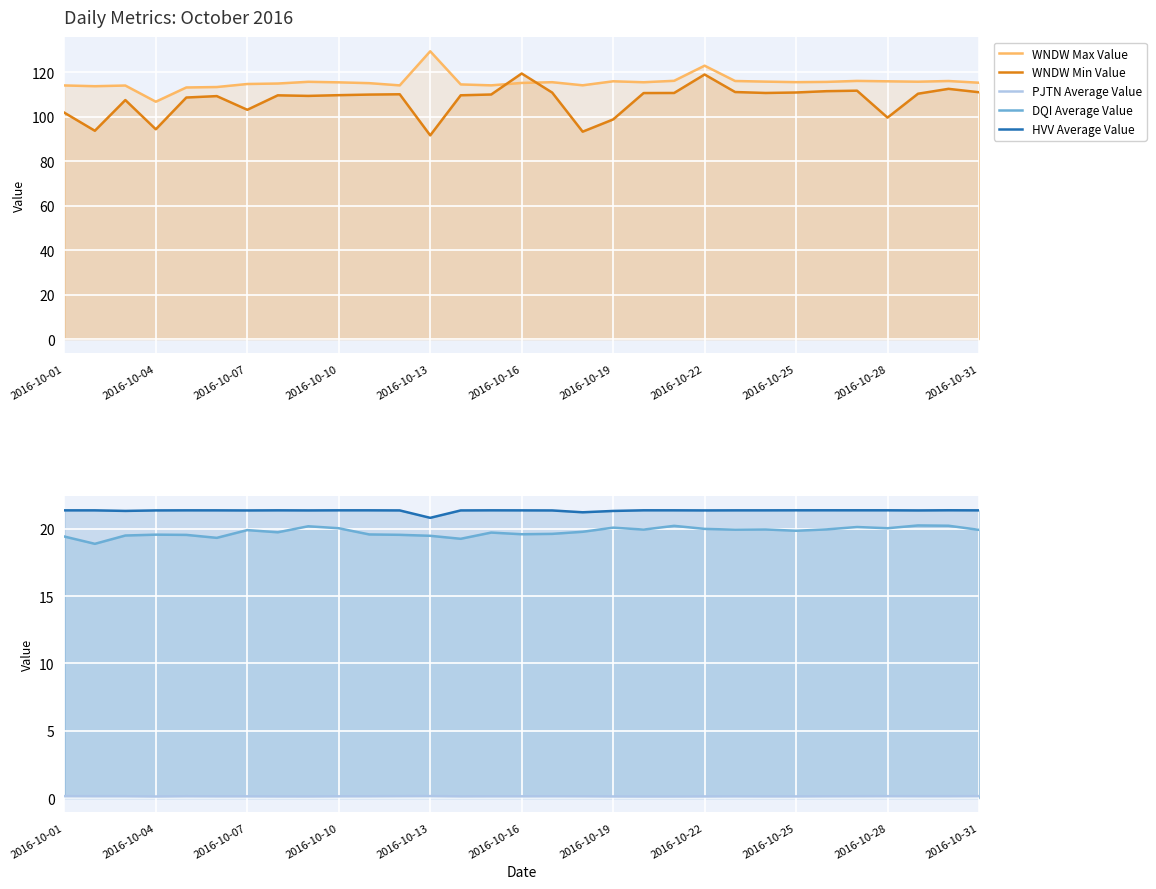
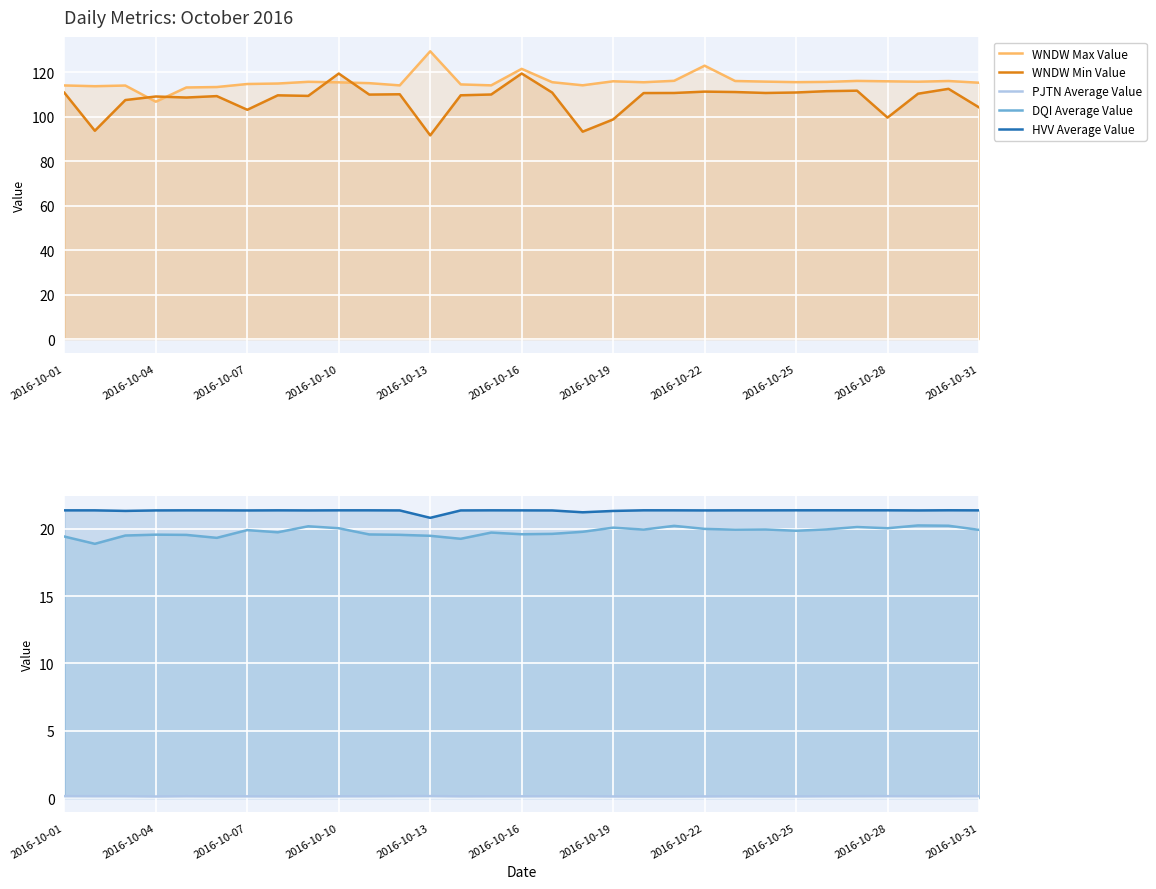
  {
    "Daily Metrics: October 2016": {
      "WNDW Max Value": {
        "2016-10-01": 114,
        "2016-10-04": 107,
        "2016-10-07": 115,
        "2016-10-10": 116,
        "2016-10-13": 129,
-       "2016-10-16": 115,
+       "2016-10-16": 122,
        "2016-10-19": 116,
        "2016-10-22": 123,
        "2016-10-25": 116,
        "2016-10-28": 116,
        "2016-10-31": 115
      },
      "WNDW Min Value": {
-       "2016-10-01": 102,
-       "2016-10-04": 94,
+       "2016-10-01": 111,
+       "2016-10-04": 109,
        "2016-10-07": 103,
-       "2016-10-10": 110,
+       "2016-10-10": 119,
        "2016-10-13": 92,
        "2016-10-16": 119,
        "2016-10-19": 99,
-       "2016-10-22": 119,
+       "2016-10-22": 111,
        "2016-10-25": 111,
        "2016-10-28": 100,
-       "2016-10-31": 111
+       "2016-10-31": 104
      }
    }
  }
